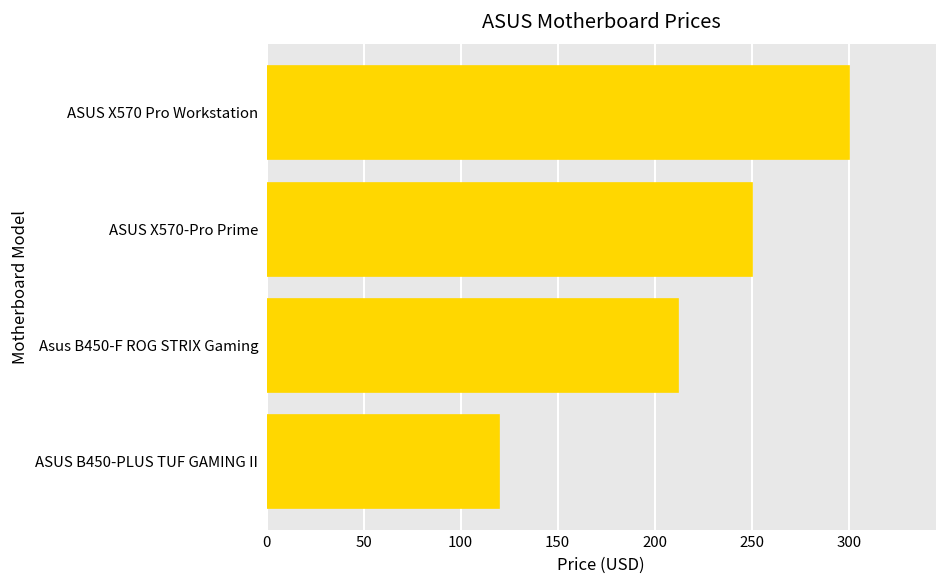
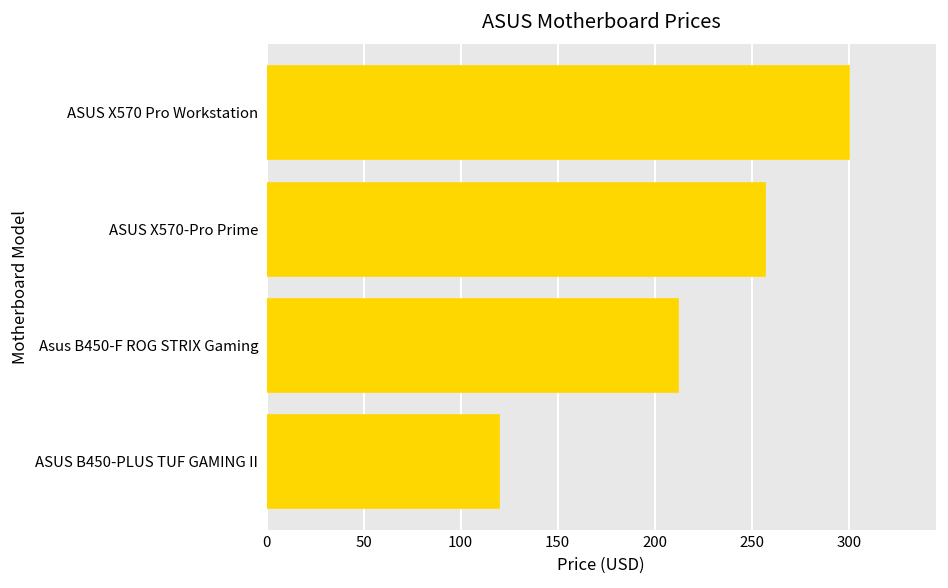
  {
    "ASUS X570 Pro Workstation": 300,
-   "ASUS X570-Pro Prime": 250,
+   "ASUS X570-Pro Prime": 257,
    "Asus B450-F ROG STRIX Gaming": 212,
    "ASUS B450-PLUS TUF GAMING II": 120
  }
